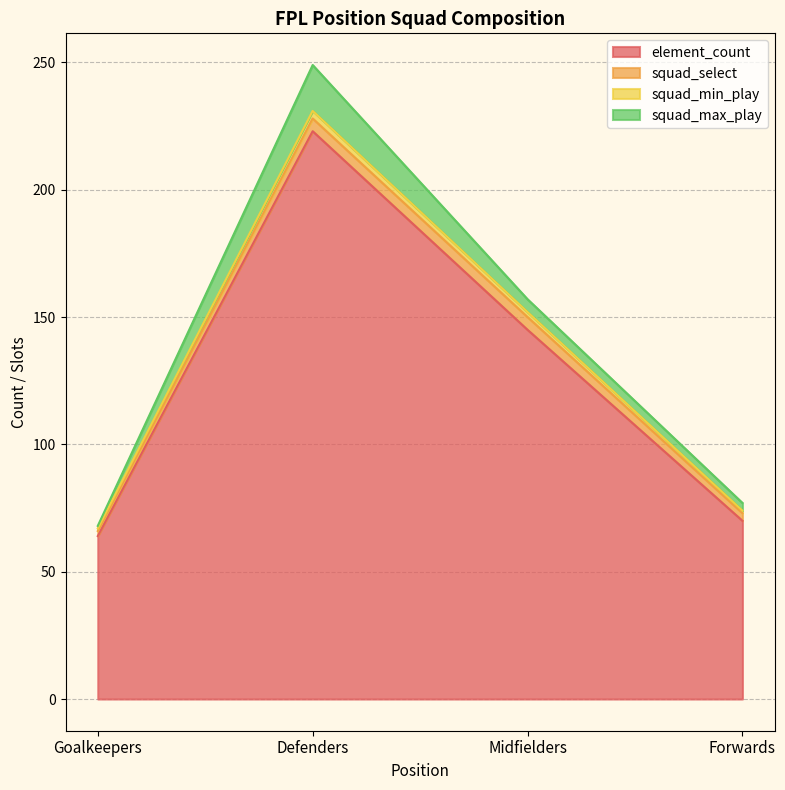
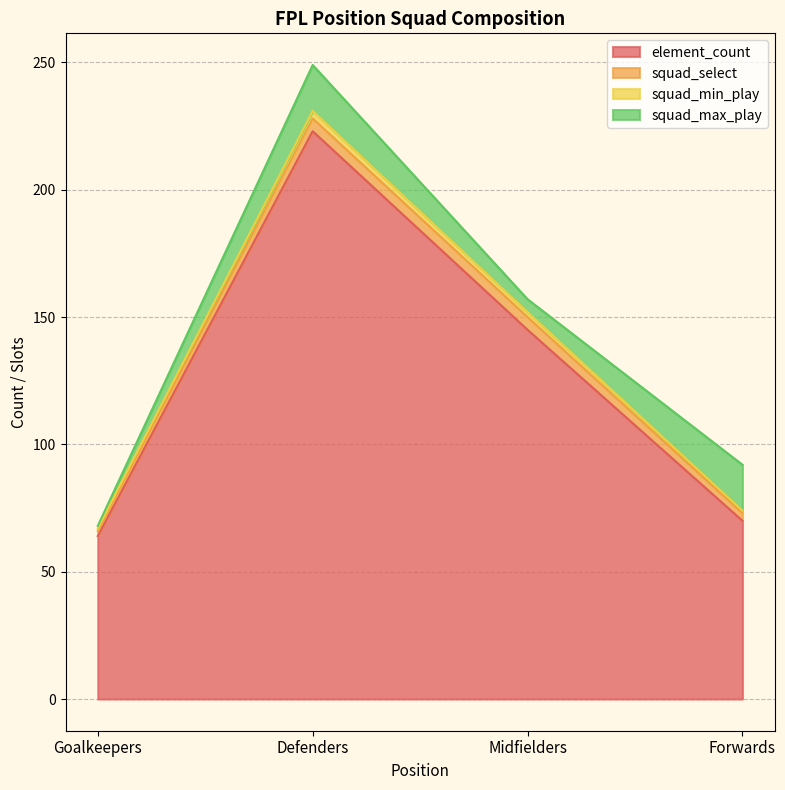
  {
    "element_count": {
      "Goalkeepers": 64,
      "Defenders": 223,
      "Midfielders": 145,
      "Forwards": 70
    },
    "squad_max_play": {
      "Defenders": 18,
      "Midfielders": 5,
-     "Forwards": 3
+     "Forwards": 18
    }
  }
